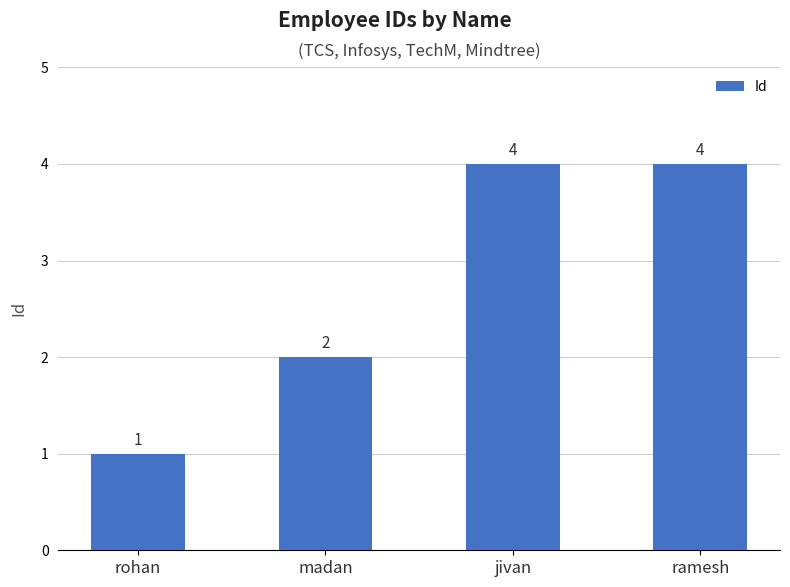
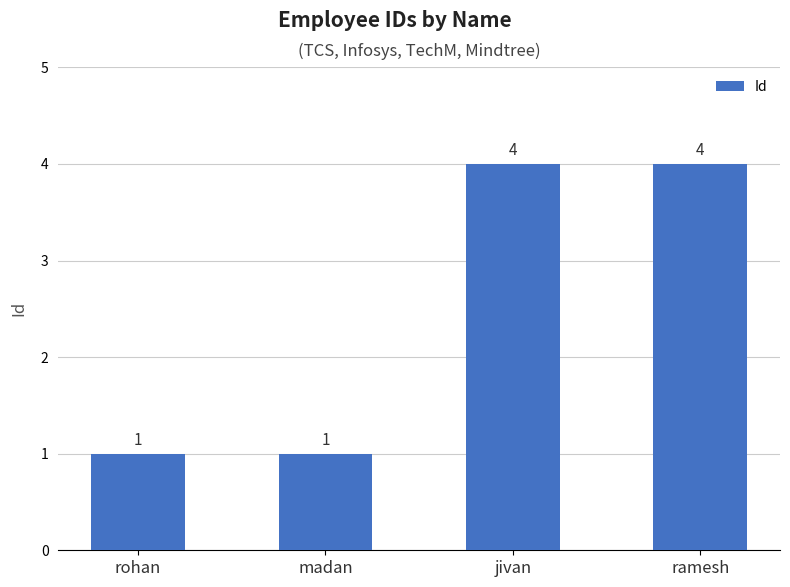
  {
    "rohan": 1,
-   "madan": 2,
+   "madan": 1,
    "jivan": 4,
    "ramesh": 4
  }
